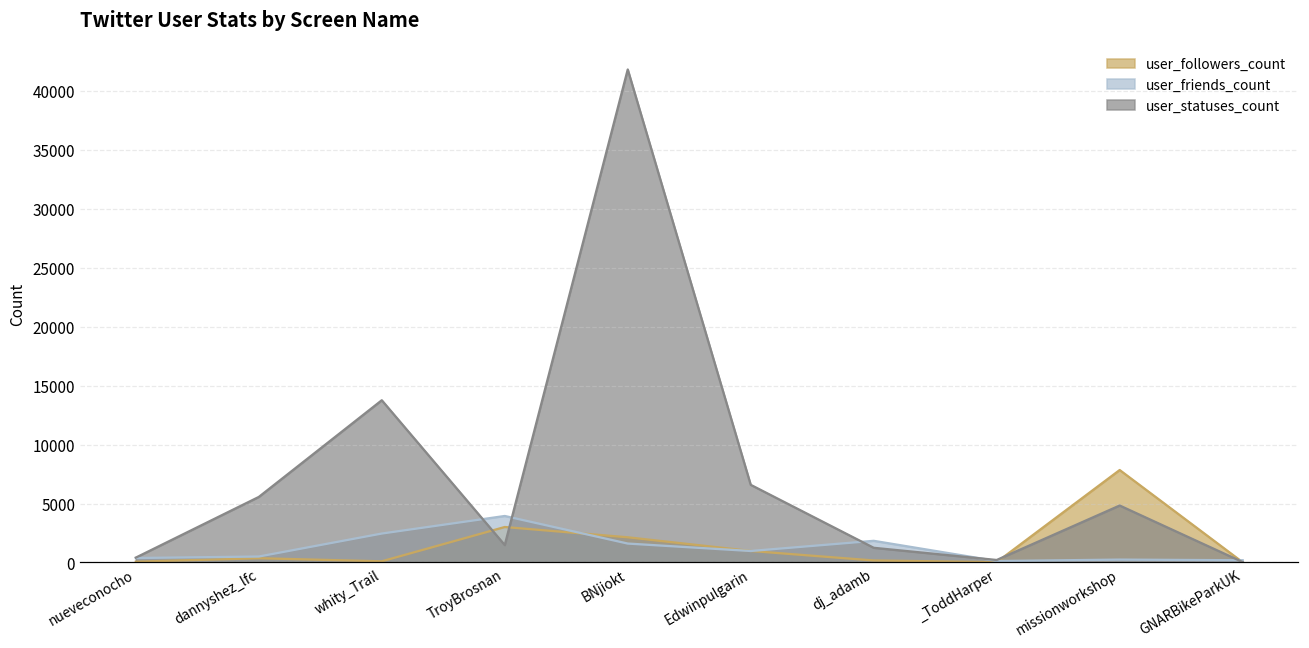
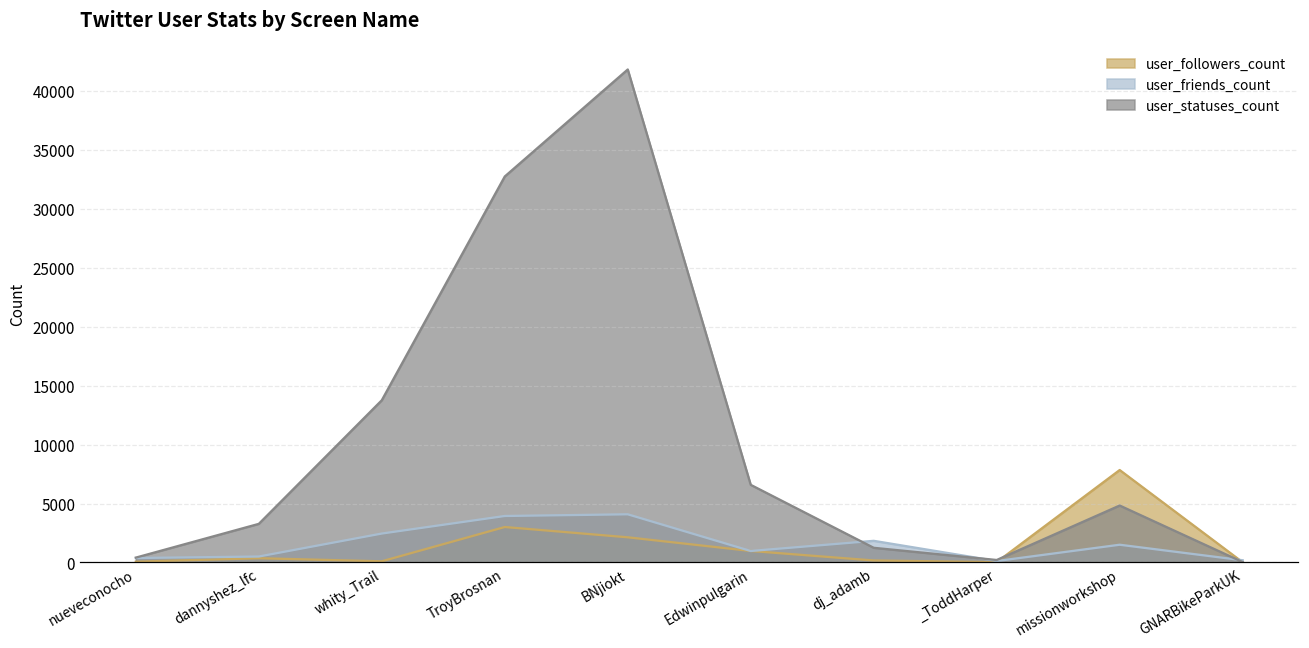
  {
    "user_followers_count": {
      "nueveconocho": 100,
      "whity_Trail": 100,
      "TroyBrosnan": 3000,
      "BNjiokt": 2100,
      "dj_adamb": 200,
      "missionworkshop": 7800
    },
    "user_friends_count": {
      "whity_Trail": 2500,
      "TroyBrosnan": 3900,
-     "BNjiokt": 1600,
+     "BNjiokt": 4100,
      "dj_adamb": 1800,
-     "missionworkshop": 200
+     "missionworkshop": 1500
    },
    "user_statuses_count": {
-     "dannyshez_lfc": 5600,
+     "dannyshez_lfc": 3300,
      "whity_Trail": 13800,
-     "TroyBrosnan": 1500,
+     "TroyBrosnan": 32700,
      "BNjiokt": 41800,
      "Edwinpulgarin": 6600,
      "dj_adamb": 1200,
      "missionworkshop": 4800
    }
  }
